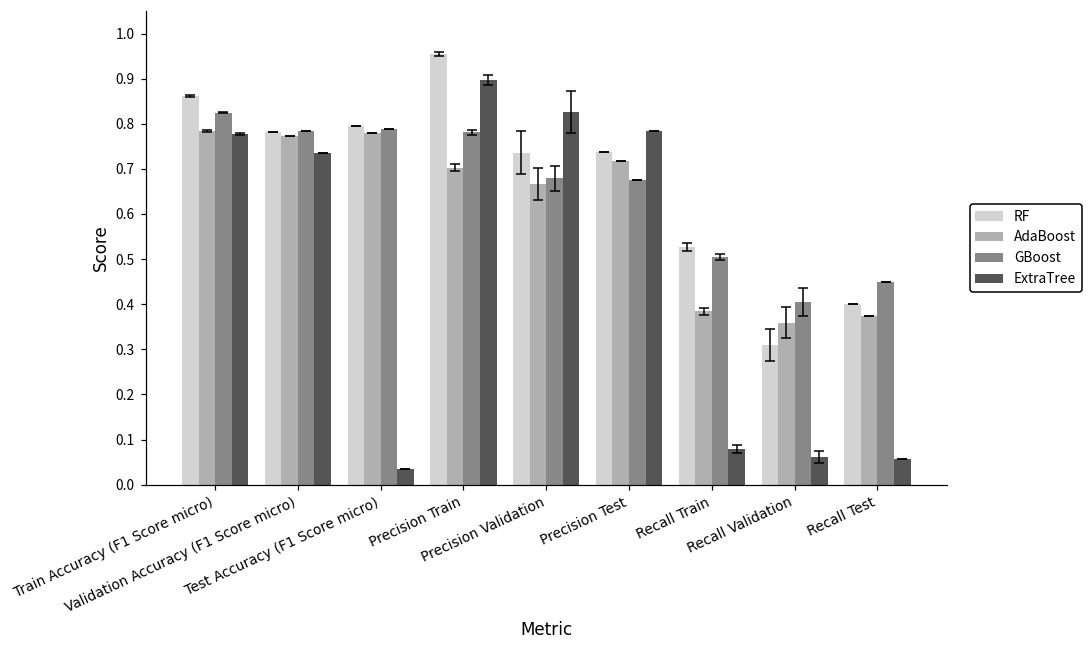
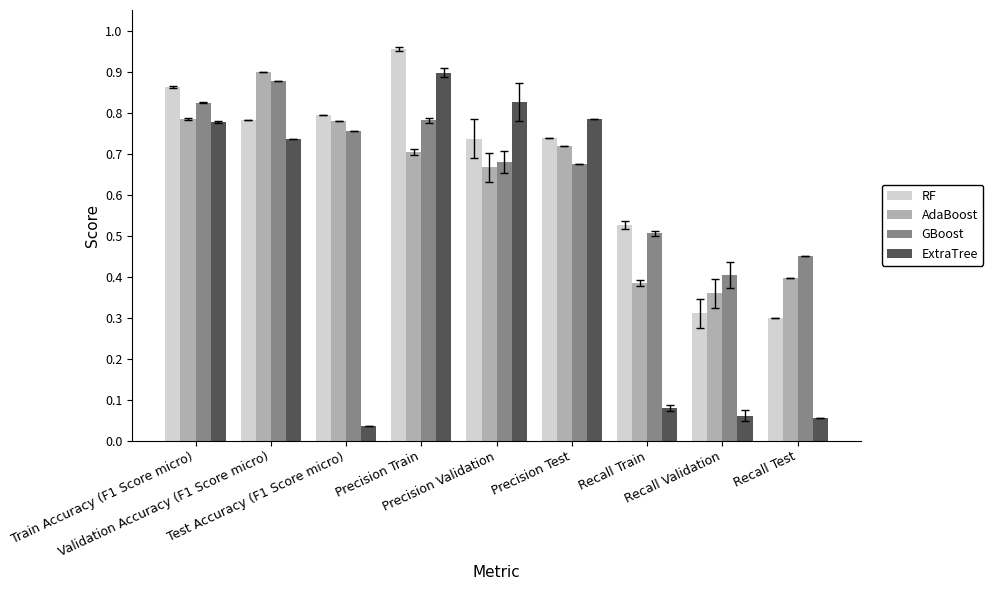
  {
    "RF": {
      "Train Accuracy (F1 Score micro)": 0.86,
      "Validation Accuracy (F1 Score micro)": 0.78,
      "Test Accuracy (F1 Score micro)": 0.8,
      "Precision Train": 0.96,
      "Precision Validation": 0.74,
      "Precision Test": 0.74,
      "Recall Train": 0.53,
      "Recall Validation": 0.31,
-     "Recall Test": 0.4
+     "Recall Test": 0.3
    },
    "AdaBoost": {
      "Train Accuracy (F1 Score micro)": 0.78,
-     "Validation Accuracy (F1 Score micro)": 0.77,
+     "Validation Accuracy (F1 Score micro)": 0.90,
      "Test Accuracy (F1 Score micro)": 0.78,
      "Precision Train": 0.70,
      "Precision Validation": 0.67,
      "Precision Test": 0.72,
      "Recall Train": 0.38,
      "Recall Validation": 0.36,
-     "Recall Test": 0.37
+     "Recall Test": 0.40
    },
    "GBoost": {
      "Train Accuracy (F1 Score micro)": 0.82,
-     "Validation Accuracy (F1 Score micro)": 0.79,
-     "Test Accuracy (F1 Score micro)": 0.79,
+     "Validation Accuracy (F1 Score micro)": 0.88,
+     "Test Accuracy (F1 Score micro)": 0.76,
      "Precision Train": 0.78,
      "Precision Validation": 0.68,
      "Precision Test": 0.68,
      "Recall Train": 0.51,
      "Recall Validation": 0.40,
      "Recall Test": 0.45
    },
    "ExtraTree": {
      "Train Accuracy (F1 Score micro)": 0.78,
      "Validation Accuracy (F1 Score micro)": 0.74,
      "Test Accuracy (F1 Score micro)": 0.04,
      "Precision Train": 0.90,
      "Precision Validation": 0.83,
      "Precision Test": 0.78,
      "Recall Train": 0.08,
      "Recall Validation": 0.06,
      "Recall Test": 0.06
    }
  }
